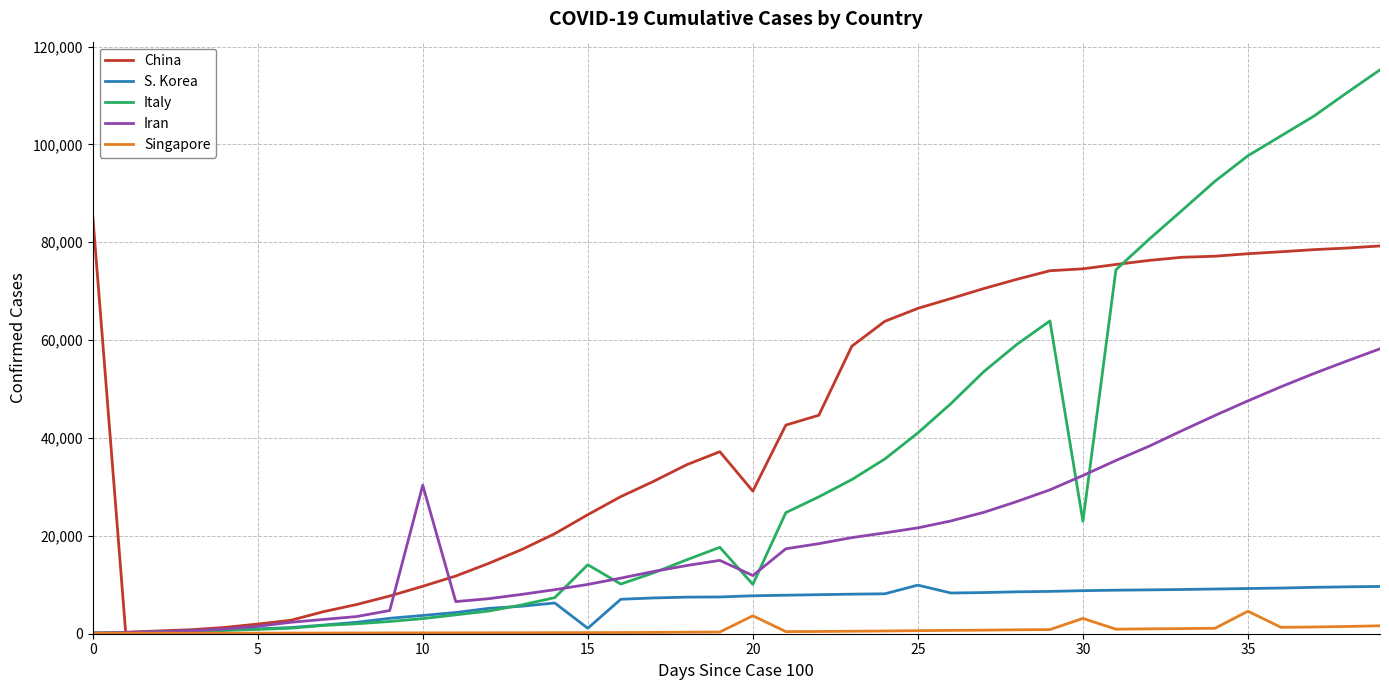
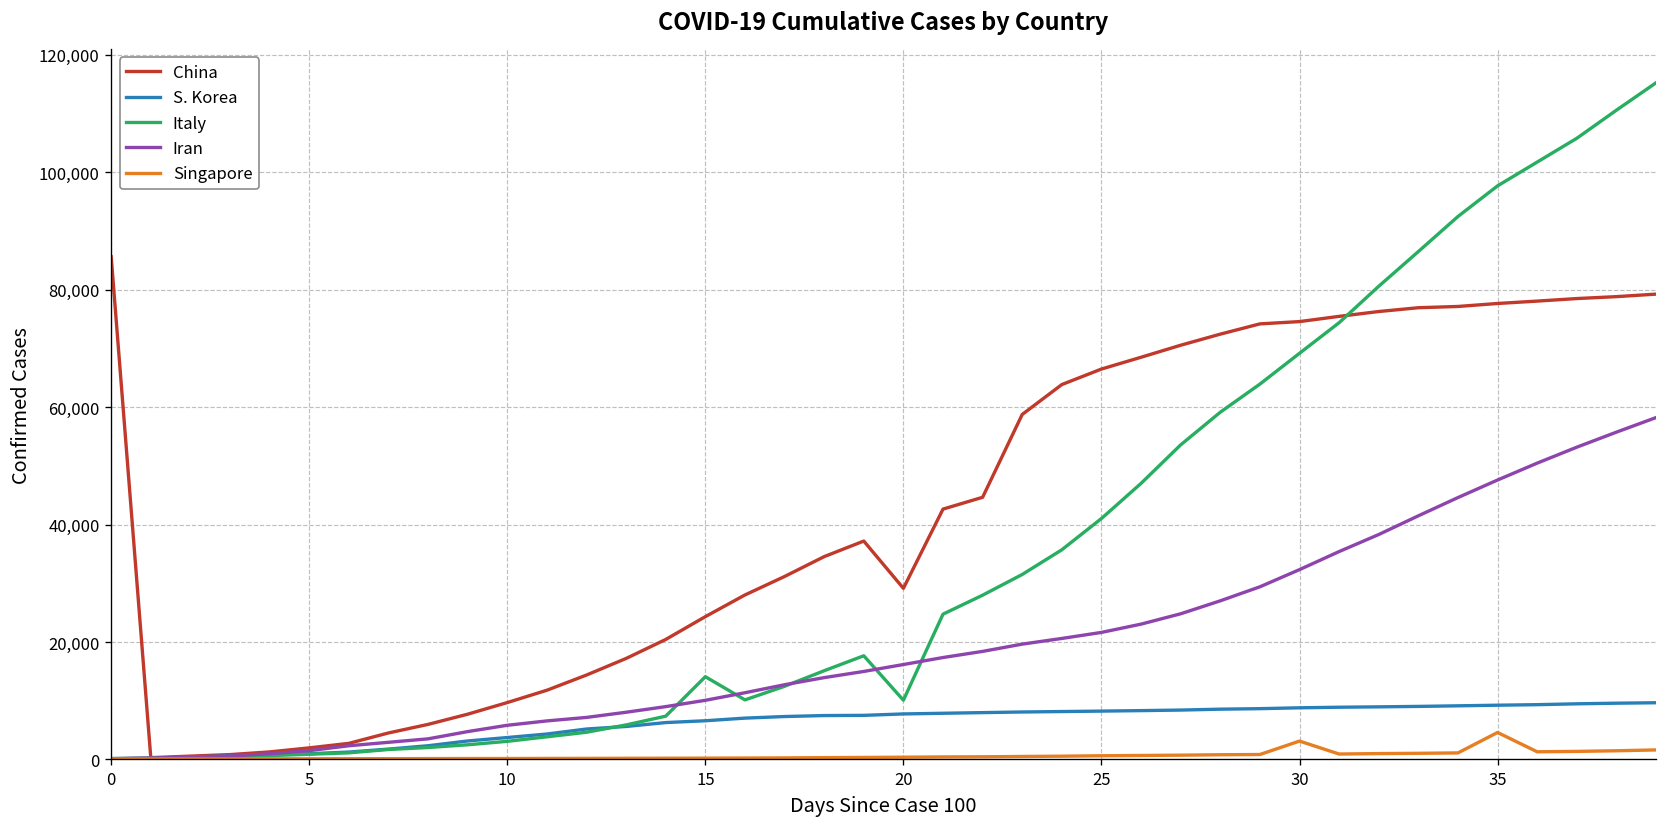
  {
    "China": {
      "0": "86,000",
      "10": "10,000",
      "15": "24,000",
      "20": "29,000",
      "25": "66,000",
      "30": "75,000",
      "35": "78,000"
    },
    "S. Korea": {
      "10": "4,000",
-     "15": "1,000",
+     "15": "7,000",
      "20": "8,000",
-     "25": "10,000",
+     "25": "8,000",
      "30": "9,000",
      "35": "9,000"
    },
    "Italy": {
      "10": "3,000",
      "15": "14,000",
      "20": "10,000",
      "25": "41,000",
-     "30": "23,000",
+     "30": "69,000",
      "35": "98,000"
    },
    "Iran": {
-     "10": "30,000",
+     "10": "6,000",
      "15": "10,000",
-     "20": "12,000",
+     "20": "16,000",
      "25": "22,000",
      "30": "32,000",
      "35": "48,000"
    },
    "Singapore": {
      "5": "0",
      "10": "0",
      "15": "0",
-     "20": "4,000",
+     "20": "0",
      "25": "1,000",
      "30": "3,000",
      "35": "5,000"
    }
  }
